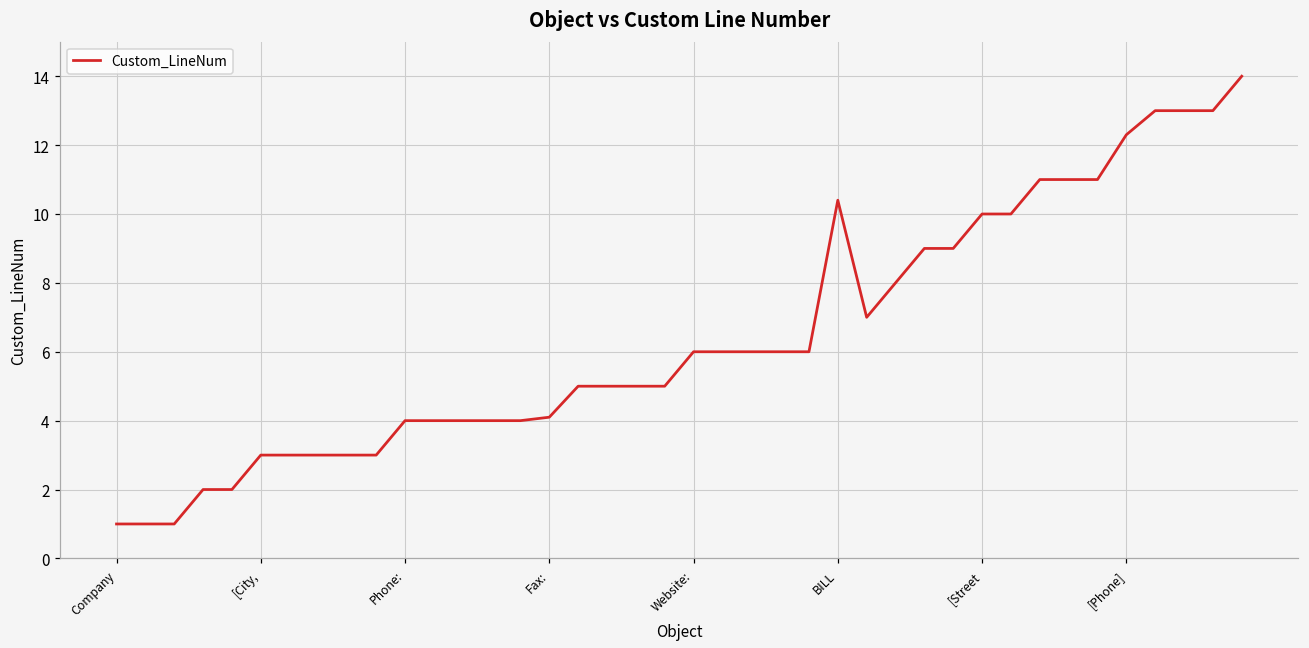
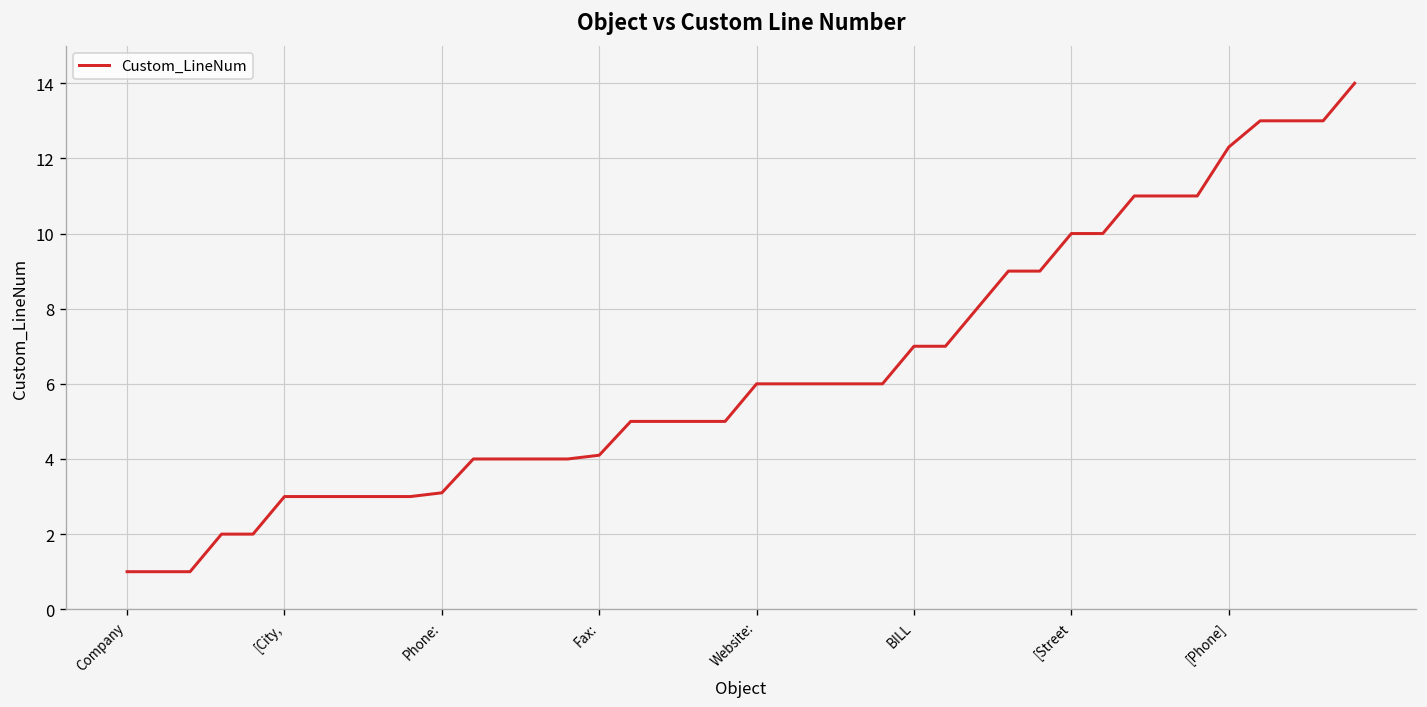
  {
    "Company": 1.0,
-   "Phone:": 4.0,
+   "Phone:": 3.1,
    "Fax:": 4.1,
    "Website:": 6.0,
-   "BILL": 10.4,
+   "BILL": 7.0,
    "[Phone]": 12.3
  }
